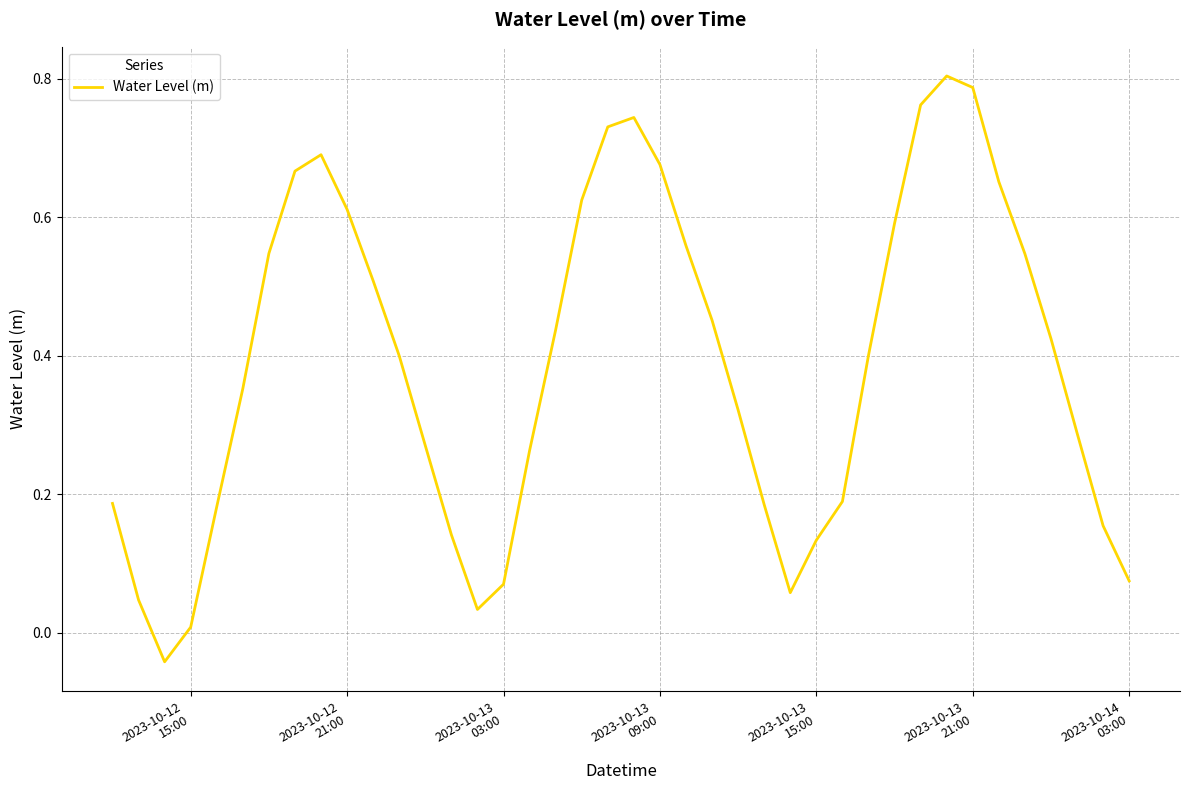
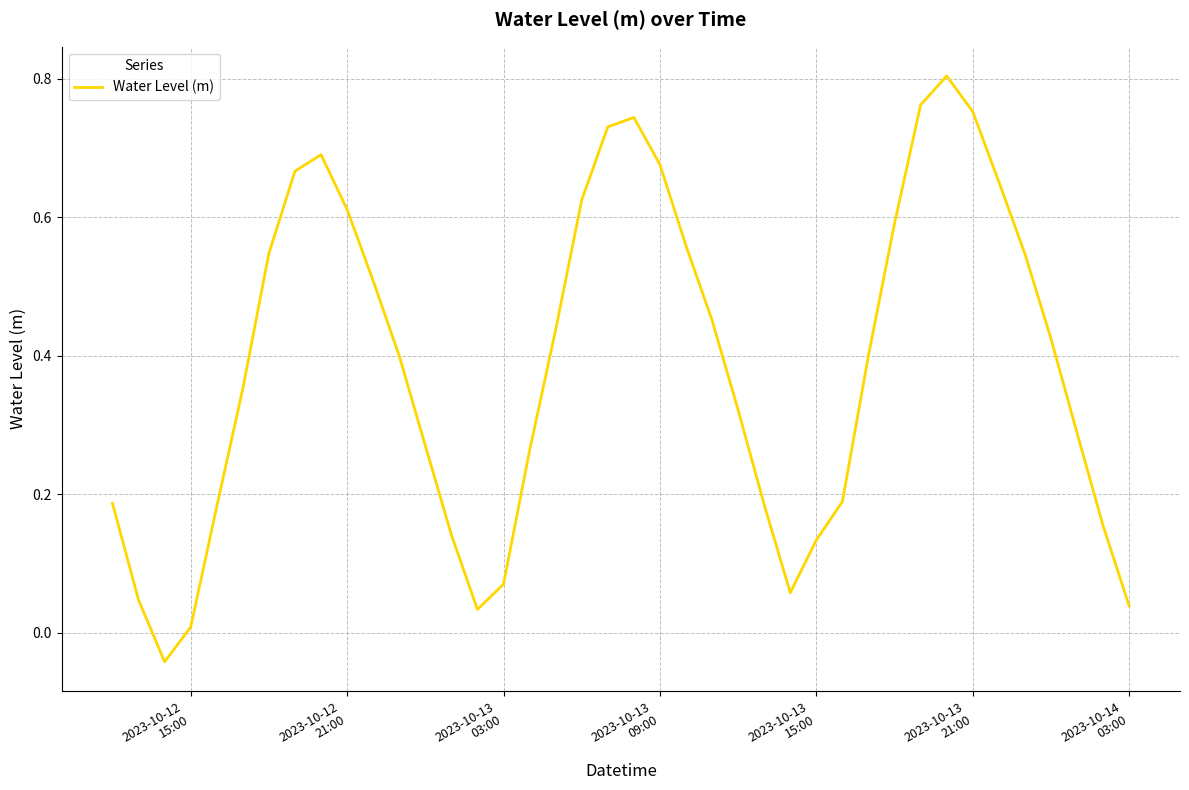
  {
    "2023-10-12 15:00": 0.01,
    "2023-10-12 21:00": 0.61,
    "2023-10-13 03:00": 0.07,
    "2023-10-13 09:00": 0.68,
    "2023-10-13 15:00": 0.13,
-   "2023-10-13 21:00": 0.79,
-   "2023-10-14 03:00": 0.08
+   "2023-10-13 21:00": 0.75,
+   "2023-10-14 03:00": 0.04
  }
